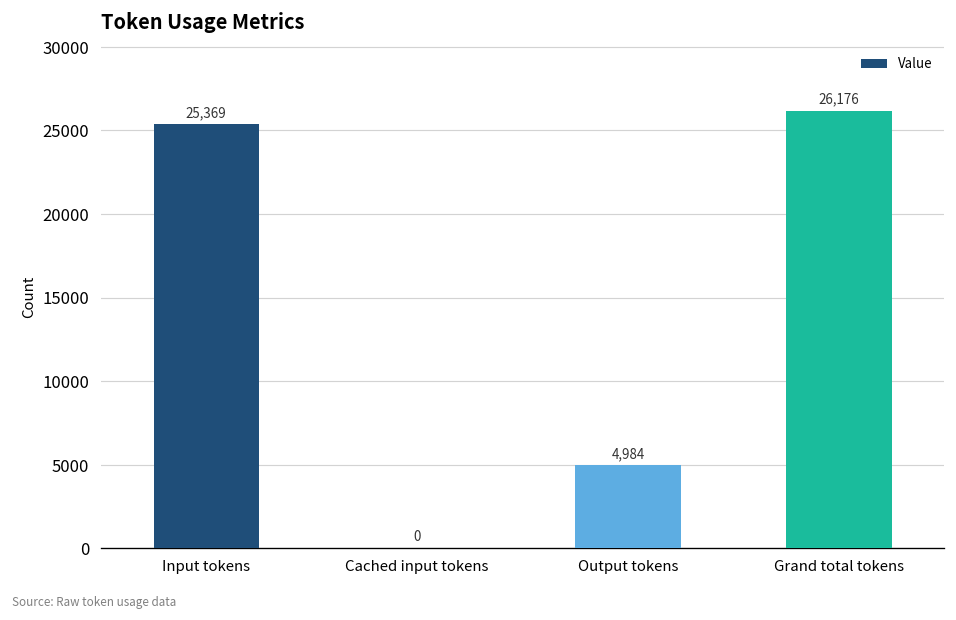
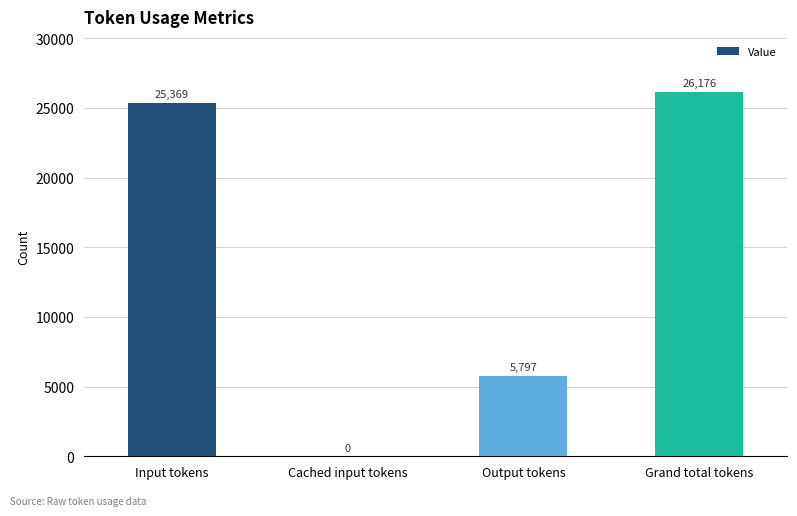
  {
    "Input tokens": "25,369",
    "Cached input tokens": "0",
-   "Output tokens": "4,984",
+   "Output tokens": "5,797",
    "Grand total tokens": "26,176"
  }
